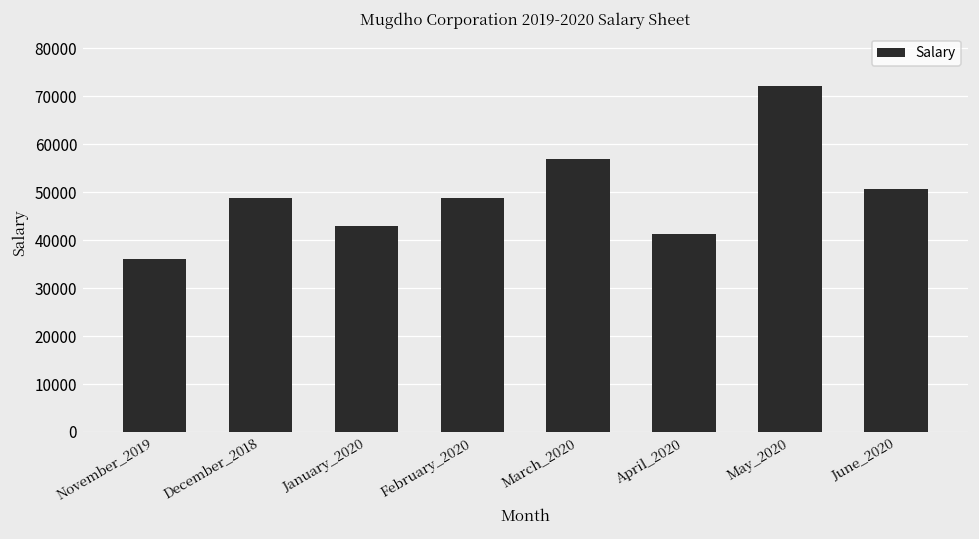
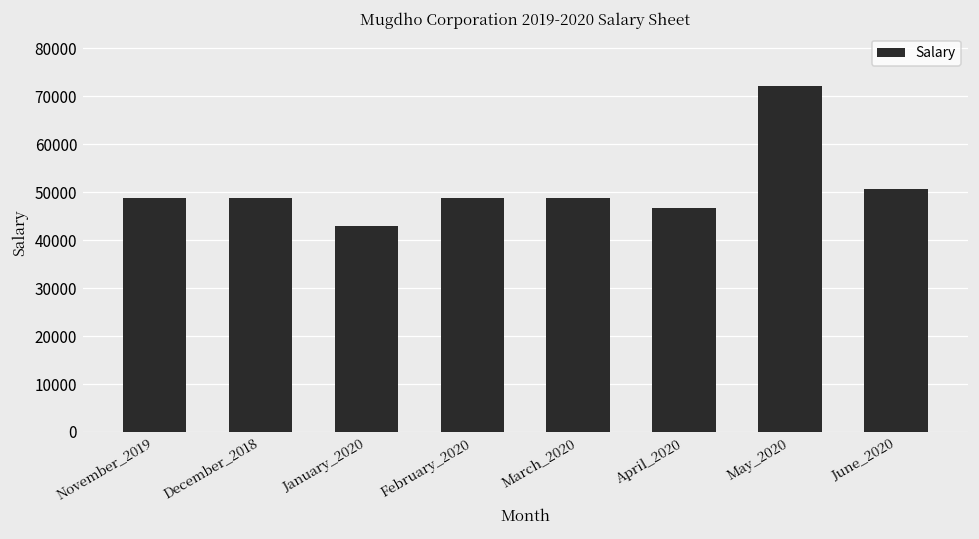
  {
-   "November_2019": 36000,
+   "November_2019": 49000,
    "December_2018": 49000,
    "January_2020": 43000,
    "February_2020": 49000,
-   "March_2020": 57000,
-   "April_2020": 41000,
+   "March_2020": 49000,
+   "April_2020": 47000,
    "May_2020": 72000,
    "June_2020": 51000
  }
